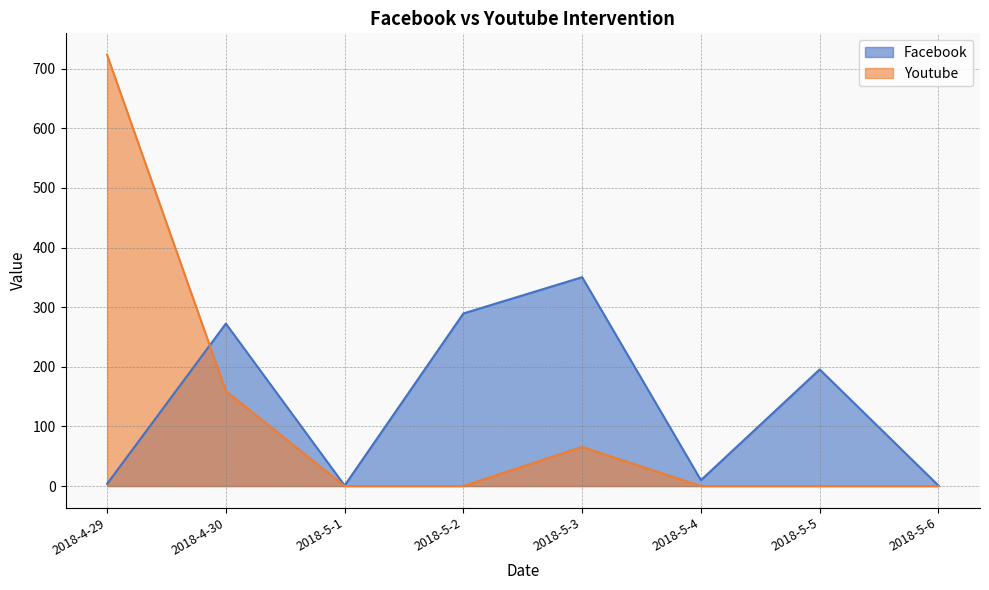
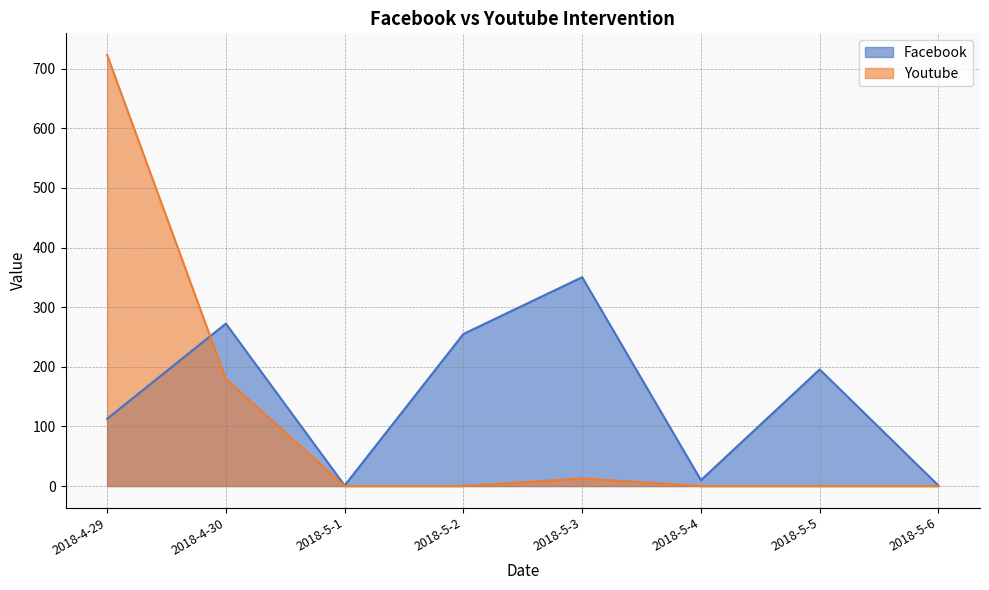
  {
    "Facebook": {
-     "2018-4-29": 0,
+     "2018-4-29": 110,
      "2018-4-30": 270,
-     "2018-5-2": 290,
+     "2018-5-2": 260,
      "2018-5-3": 350,
      "2018-5-4": 10,
      "2018-5-5": 200
    },
    "Youtube": {
      "2018-4-29": 720,
-     "2018-4-30": 160,
+     "2018-4-30": 180,
      "2018-5-2": 0,
-     "2018-5-3": 70,
+     "2018-5-3": 10,
      "2018-5-4": 0,
      "2018-5-5": 0
    }
  }
